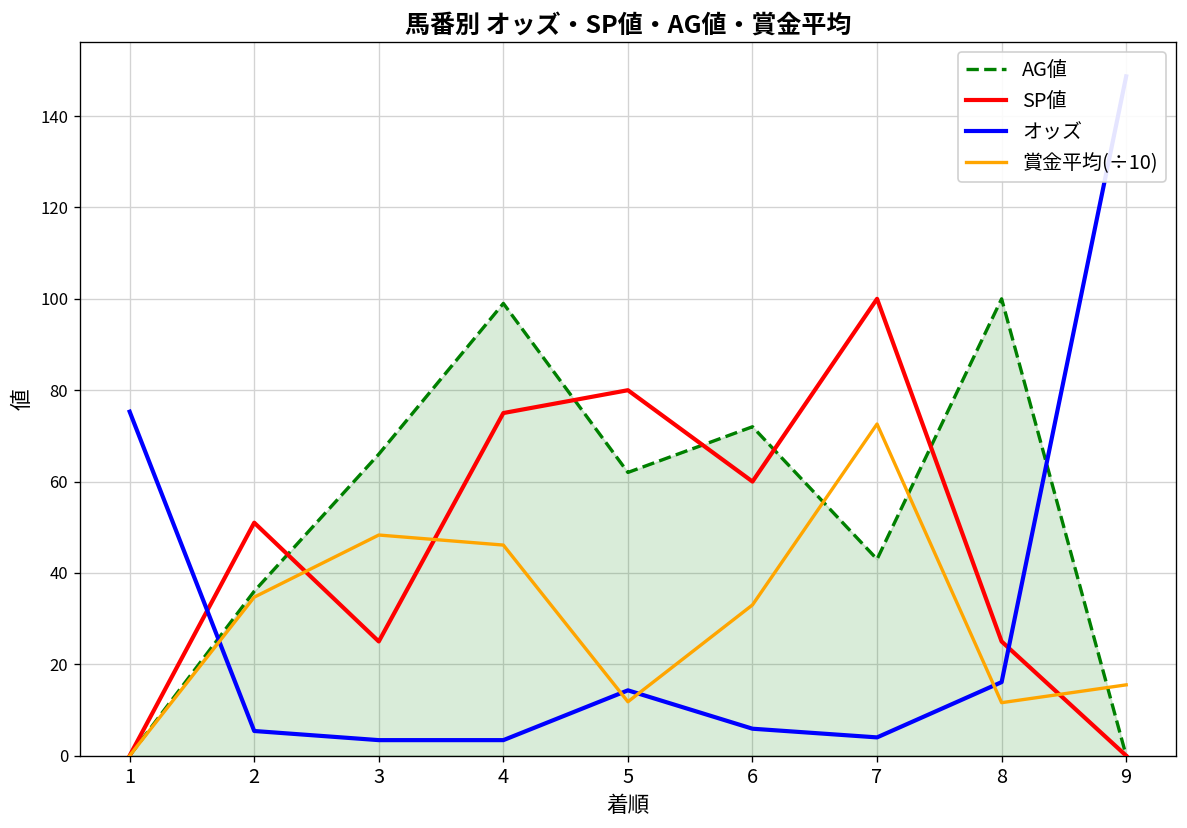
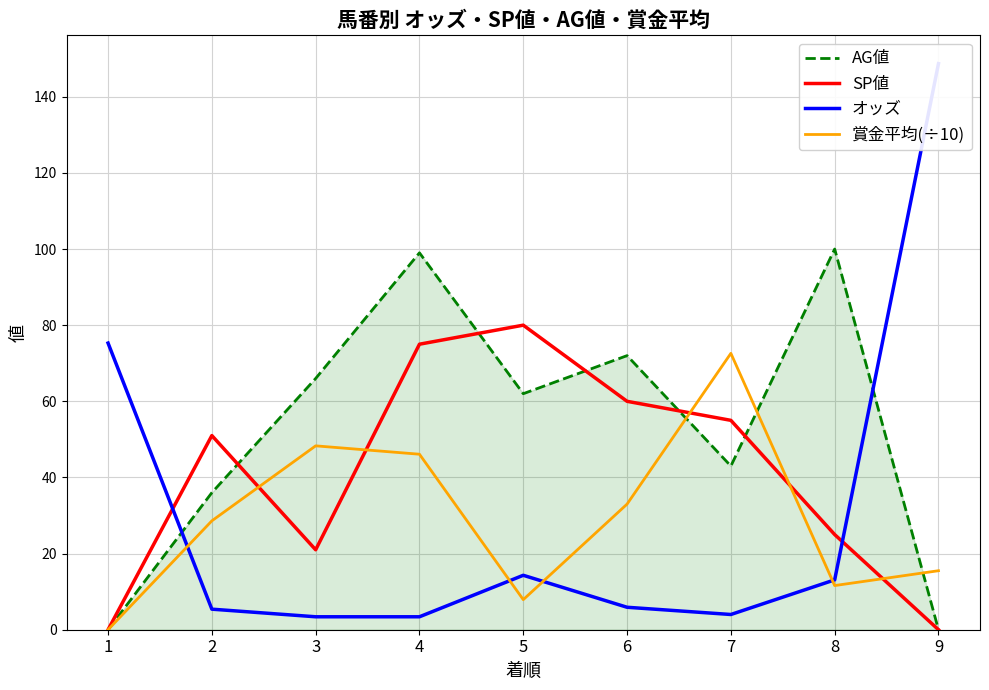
  {
    "AG値": {
      "2": 36,
      "3": 66,
      "4": 99,
      "5": 62,
      "6": 72,
      "7": 43,
      "8": 100
    },
    "SP値": {
      "2": 51,
-     "3": 25,
+     "3": 21,
      "4": 75,
      "5": 80,
      "6": 60,
-     "7": 100,
+     "7": 55,
      "8": 25
    },
    "オッズ": {
      "1": 75,
      "2": 5,
      "3": 3,
      "4": 3,
      "5": 14,
      "6": 6,
      "7": 4,
-     "8": 16
+     "8": 13
    },
    "賞金平均(÷10)": {
-     "2": 35,
+     "2": 29,
      "3": 48,
      "4": 46,
-     "5": 12,
+     "5": 8,
      "6": 33,
      "7": 73,
      "8": 12,
      "9": 16
    }
  }
